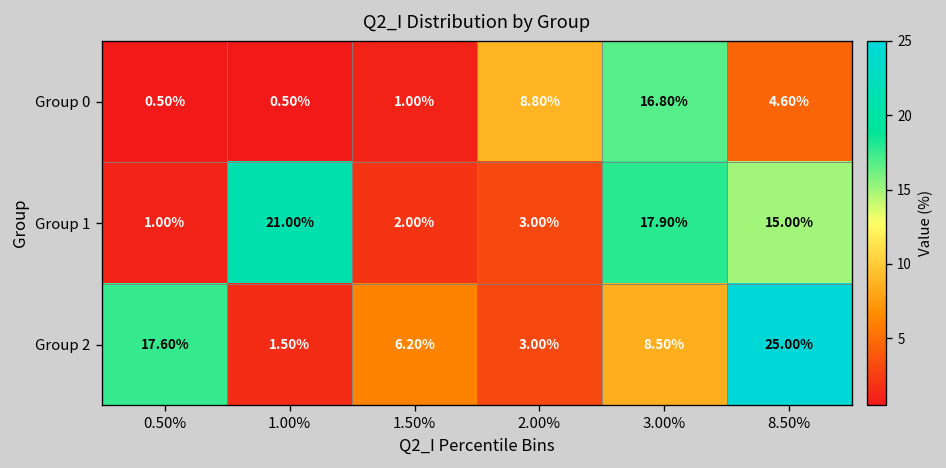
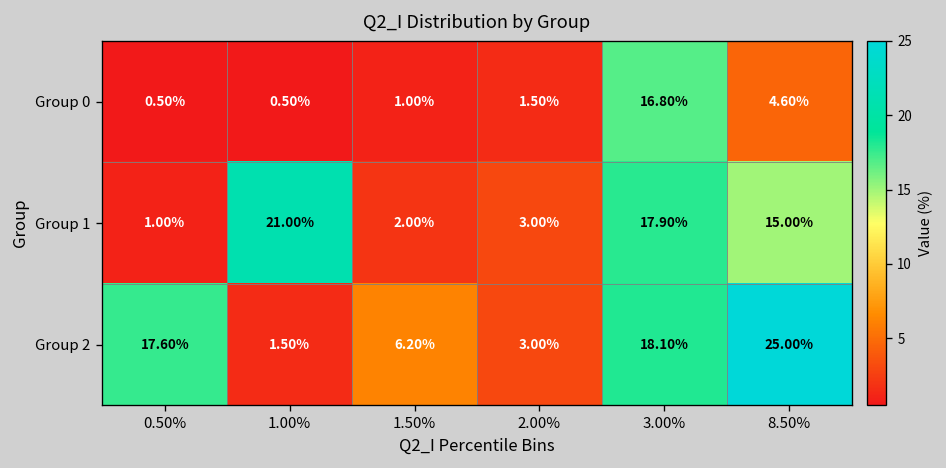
  {
    "Group 0": {
      "0.50%": "0.50%",
      "1.00%": "0.50%",
      "1.50%": "1.00%",
-     "2.00%": "8.80%",
+     "2.00%": "1.50%",
      "3.00%": "16.80%",
      "8.50%": "4.60%"
    },
    "Group 1": {
      "0.50%": "1.00%",
      "1.00%": "21.00%",
      "1.50%": "2.00%",
      "2.00%": "3.00%",
      "3.00%": "17.90%",
      "8.50%": "15.00%"
    },
    "Group 2": {
      "0.50%": "17.60%",
      "1.00%": "1.50%",
      "1.50%": "6.20%",
      "2.00%": "3.00%",
-     "3.00%": "8.50%",
+     "3.00%": "18.10%",
      "8.50%": "25.00%"
    }
  }
